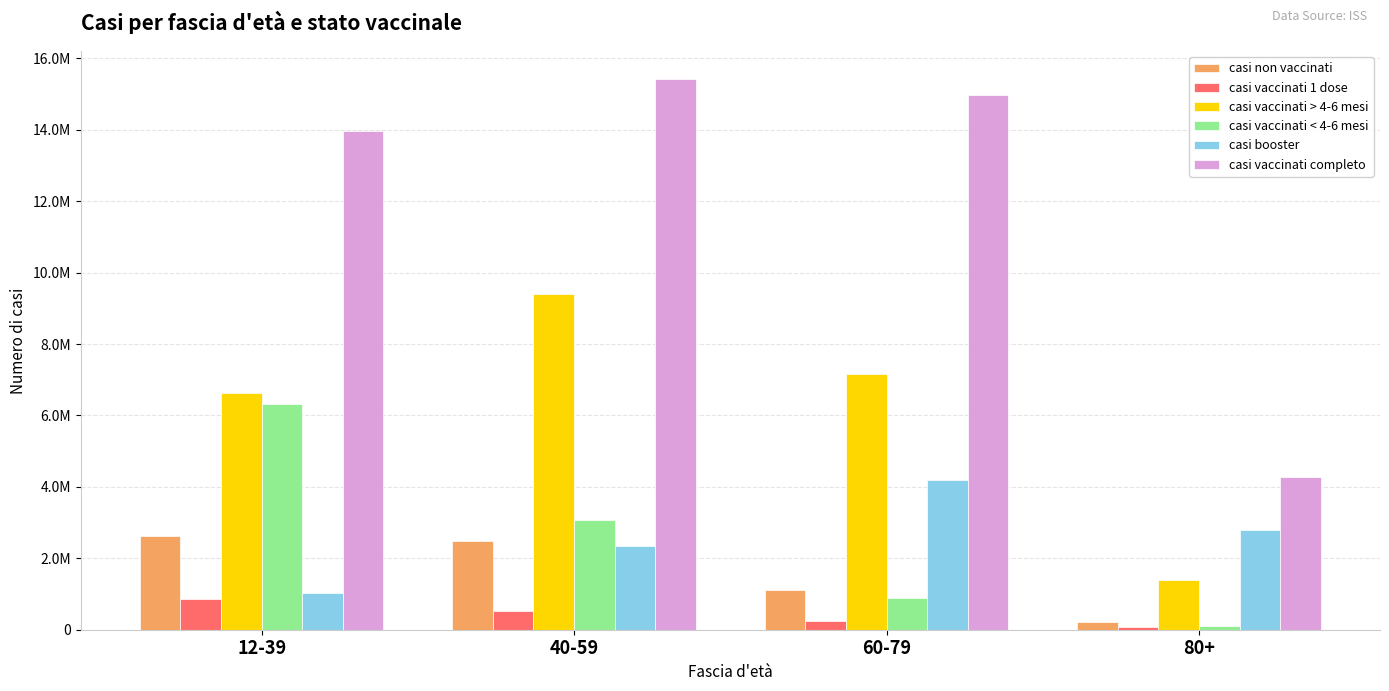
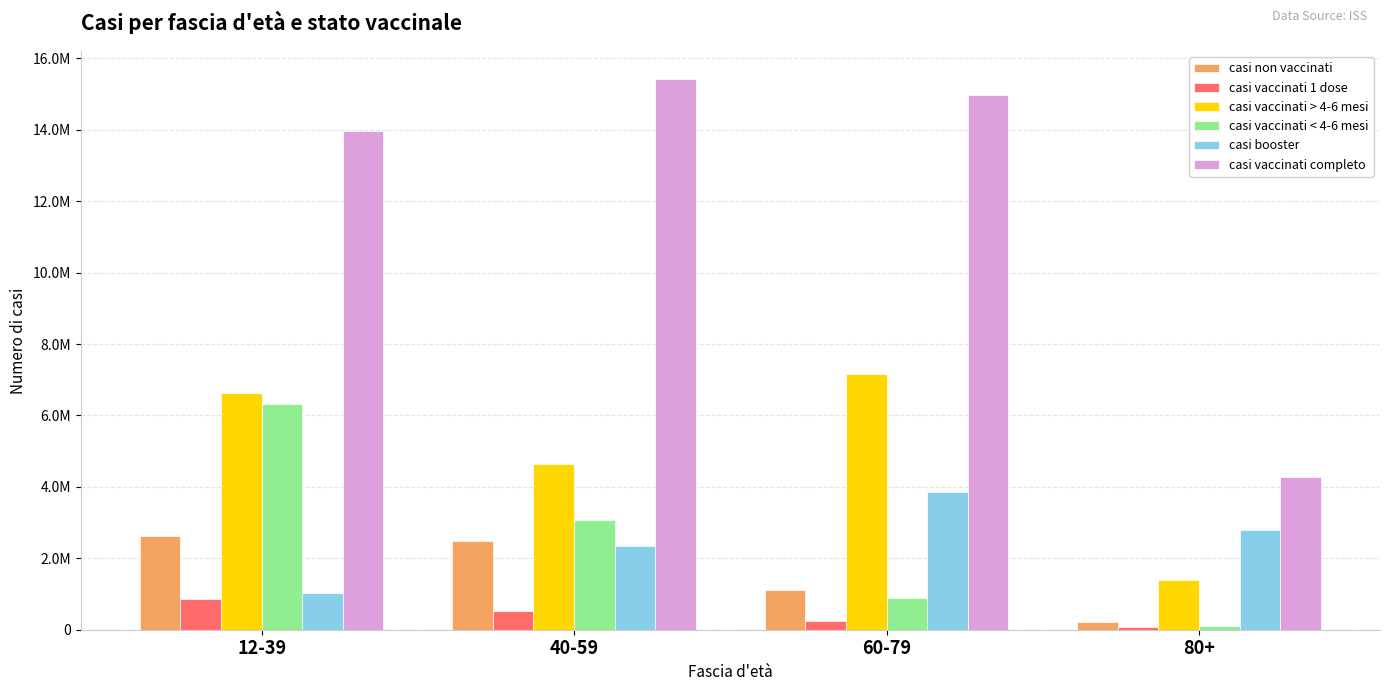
  {
    "casi vaccinati > 4-6 mesi": {
      "12-39": 6600000,
-     "40-59": 9400000,
+     "40-59": 4600000,
      "60-79": 7100000,
      "80+": 1400000
    },
    "casi vaccinati < 4-6 mesi": {
      "12-39": 6300000,
      "40-59": 3100000,
      "60-79": 900000,
      "80+": 100000
    },
    "casi booster": {
      "12-39": 1000000,
      "40-59": 2300000,
-     "60-79": 4200000,
+     "60-79": 3900000,
      "80+": 2800000
    },
    "casi vaccinati completo": {
      "12-39": 14000000,
      "40-59": 15400000,
      "60-79": 15000000,
      "80+": 4300000
    }
  }
